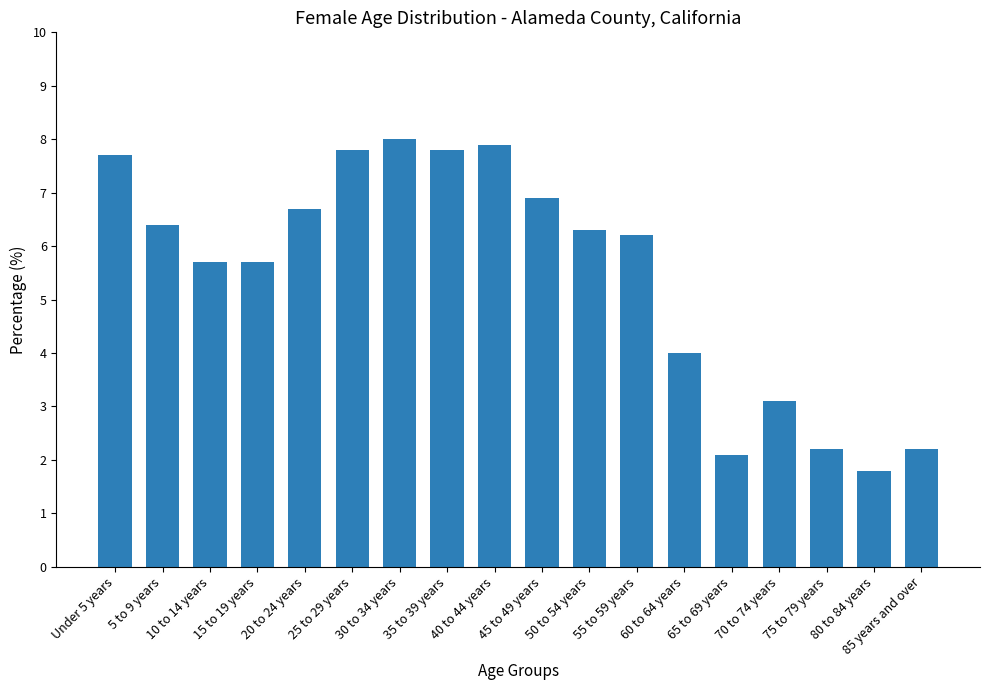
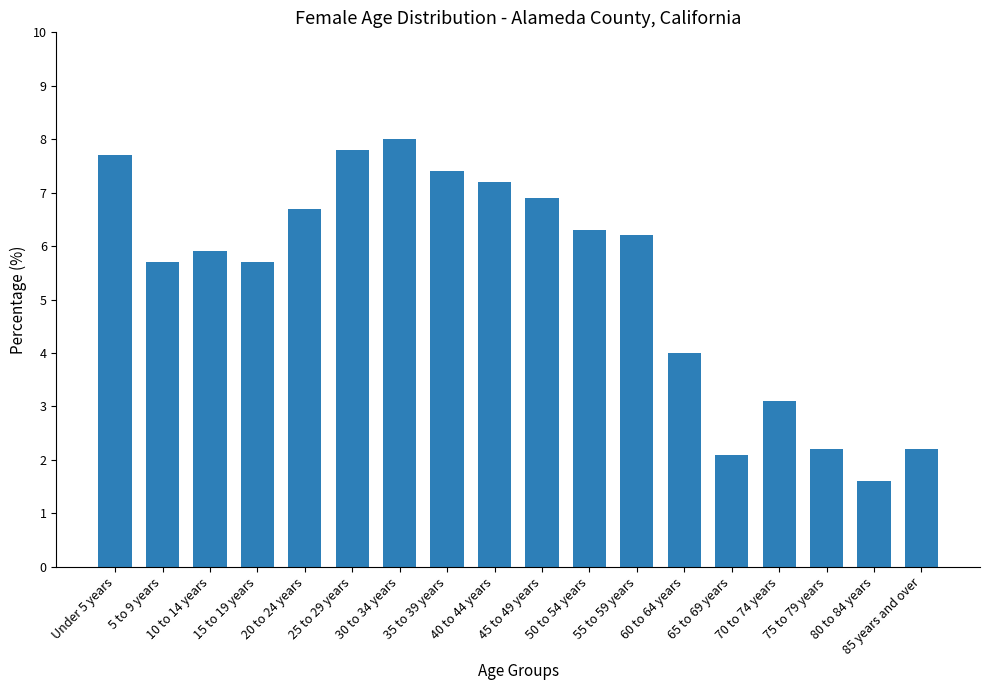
  {
    "Under 5 years": 7.7,
-   "5 to 9 years": 6.4,
-   "10 to 14 years": 5.7,
+   "5 to 9 years": 5.7,
+   "10 to 14 years": 5.9,
    "15 to 19 years": 5.7,
    "20 to 24 years": 6.7,
    "25 to 29 years": 7.8,
    "30 to 34 years": 8.0,
-   "35 to 39 years": 7.8,
-   "40 to 44 years": 7.9,
+   "35 to 39 years": 7.4,
+   "40 to 44 years": 7.2,
    "45 to 49 years": 6.9,
    "50 to 54 years": 6.3,
    "55 to 59 years": 6.2,
    "60 to 64 years": 4.0,
    "65 to 69 years": 2.1,
    "70 to 74 years": 3.1,
    "75 to 79 years": 2.2,
-   "80 to 84 years": 1.8,
+   "80 to 84 years": 1.6,
    "85 years and over": 2.2
  }
